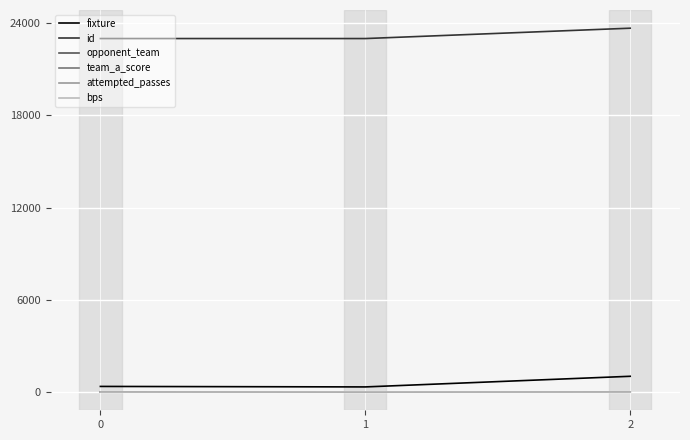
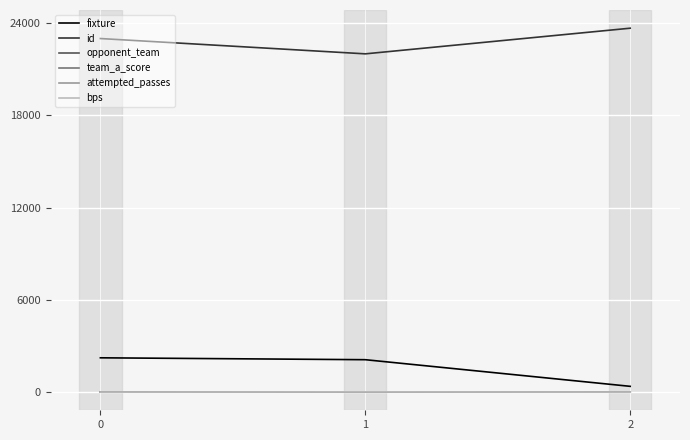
  {
    "fixture": {
-     "0": 400,
-     "1": 300,
-     "2": 1000
+     "0": 2200,
+     "1": 2100,
+     "2": 400
    },
    "id": {
-     "1": 23000,
+     "1": 22000,
      "2": 23700
    },
    "bps": {
      "0": 0,
      "1": 0,
      "2": 0
    }
  }
